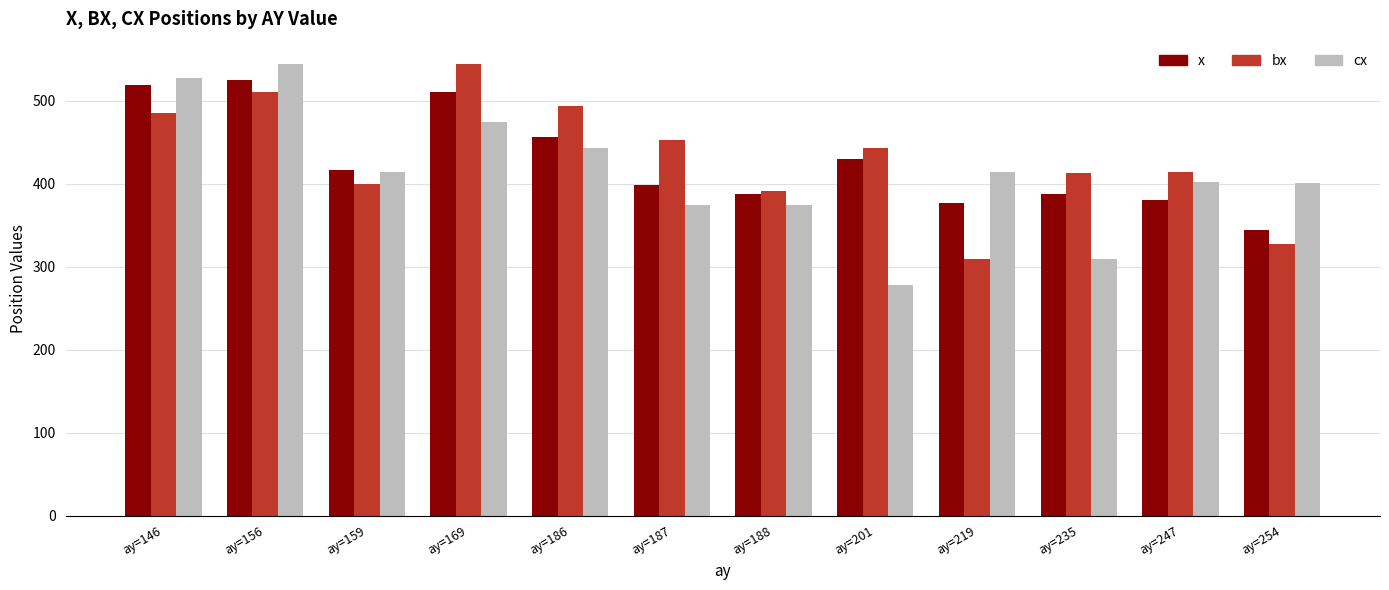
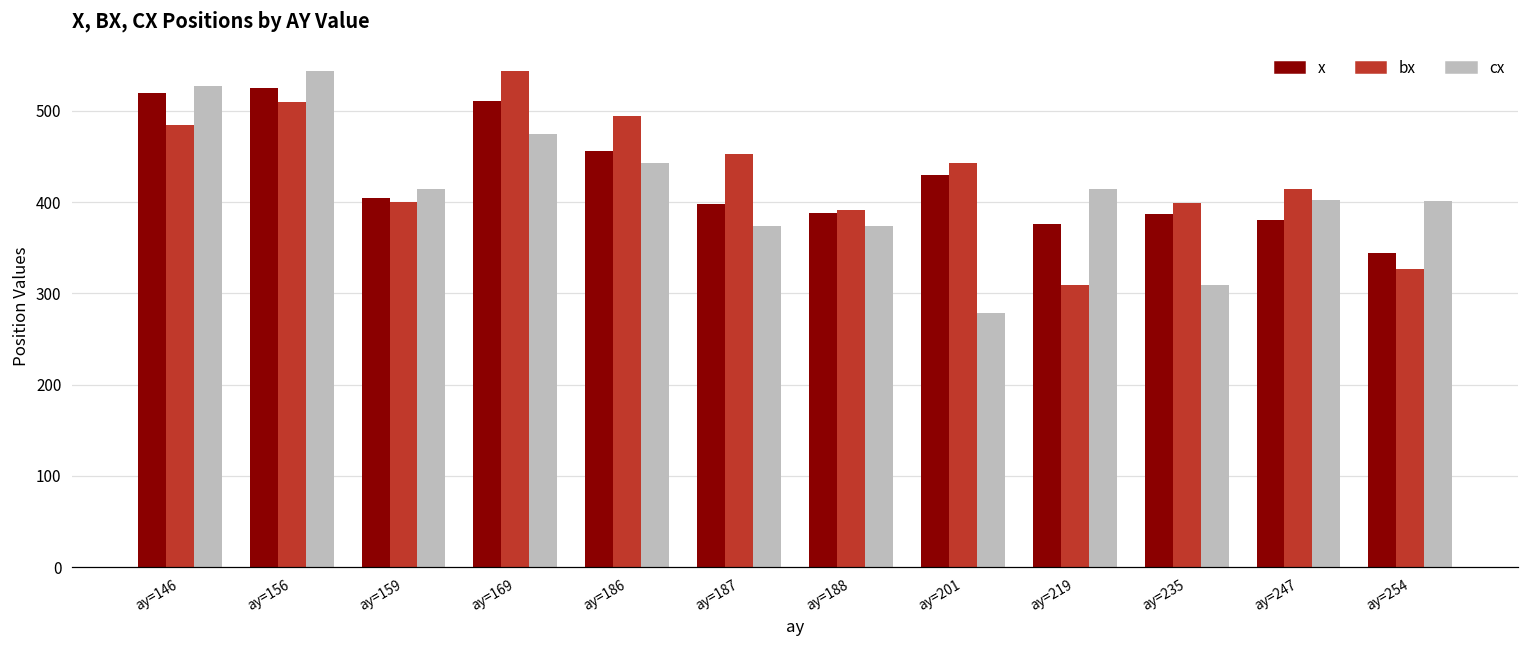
  {
    "x": {
      "ay=146": 520,
      "ay=156": 520,
-     "ay=159": 420,
+     "ay=159": 400,
      "ay=169": 510,
      "ay=186": 460,
      "ay=187": 400,
      "ay=188": 390,
      "ay=201": 430,
      "ay=219": 380,
      "ay=235": 390,
      "ay=247": 380,
      "ay=254": 340
    },
    "bx": {
      "ay=146": 490,
      "ay=156": 510,
      "ay=159": 400,
      "ay=169": 540,
      "ay=186": 490,
      "ay=187": 450,
      "ay=188": 390,
      "ay=201": 440,
      "ay=219": 310,
-     "ay=235": 410,
+     "ay=235": 400,
      "ay=247": 410,
      "ay=254": 330
    },
    "cx": {
      "ay=146": 530,
      "ay=156": 540,
      "ay=159": 410,
      "ay=169": 480,
      "ay=186": 440,
      "ay=187": 370,
      "ay=188": 370,
      "ay=201": 280,
      "ay=219": 410,
      "ay=235": 310,
      "ay=247": 400,
      "ay=254": 400
    }
  }
